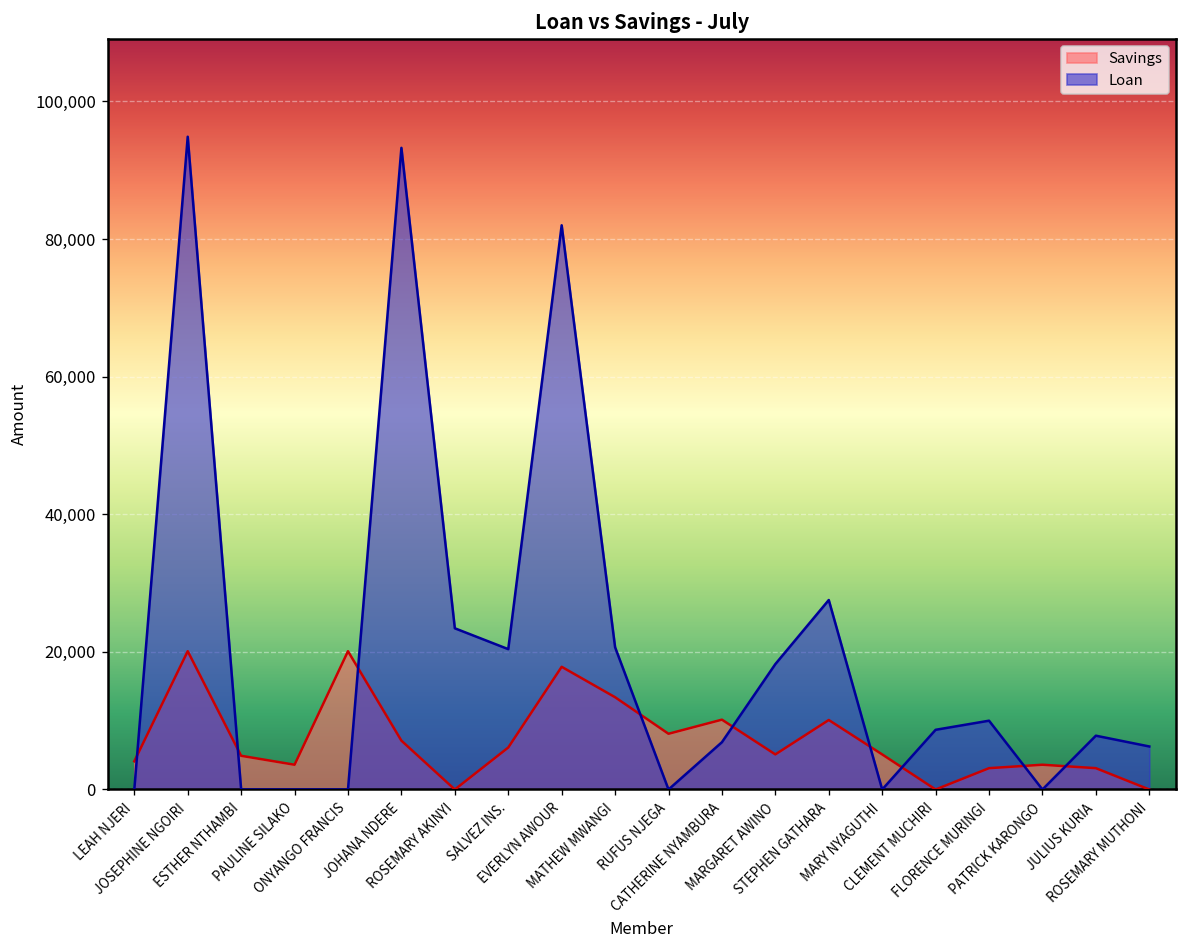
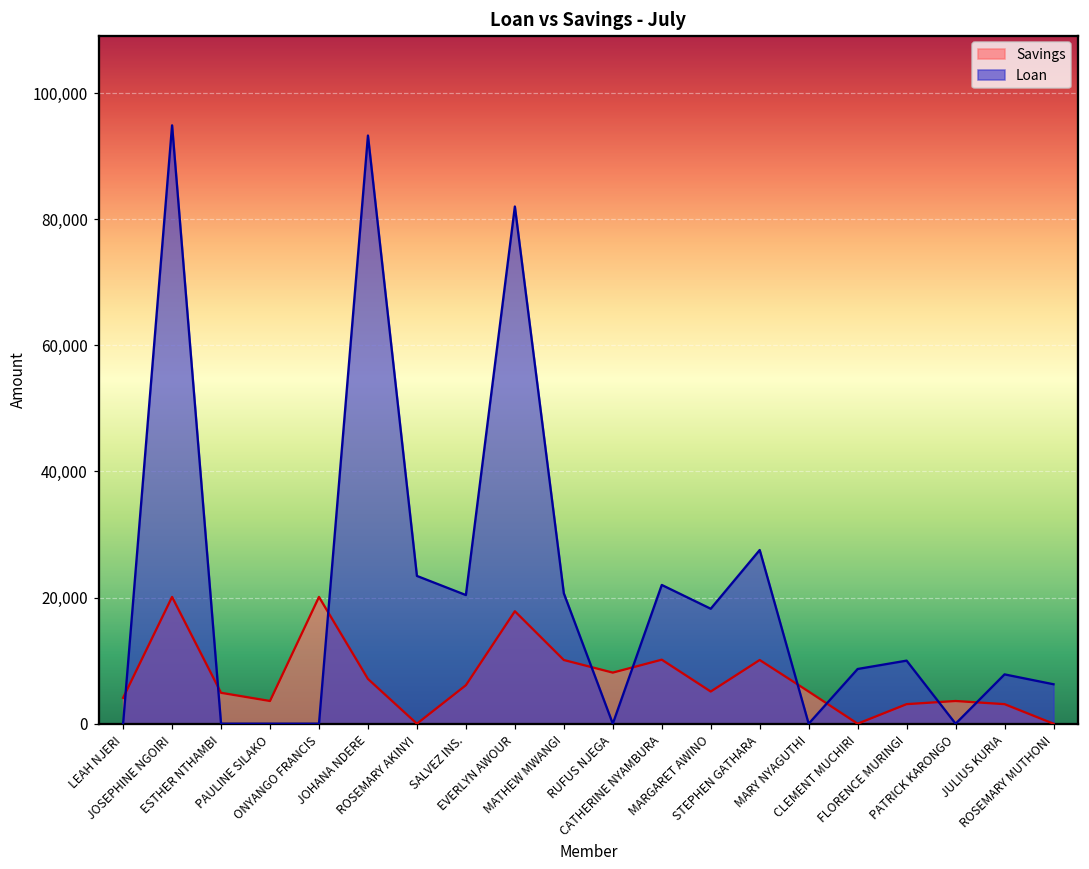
  {
    "Savings": {
      "LEAH NJERI": "4,000",
      "JOSEPHINE NGOIRI": "20,000",
      "ESTHER NTHAMBI": "5,000",
      "PAULINE SILAKO": "4,000",
      "ONYANGO FRANCIS": "20,000",
      "JOHANA NDERE": "7,000",
      "ROSEMARY AKINYI": "0",
      "SALVEZ INS.": "6,000",
      "EVERLYN AWOUR": "18,000",
-     "MATHEW MWANGI": "13,000",
+     "MATHEW MWANGI": "10,000",
      "RUFUS NJEGA": "8,000",
      "CATHERINE NYAMBURA": "10,000",
      "MARGARET AWINO": "5,000",
      "STEPHEN GATHARA": "10,000",
      "MARY NYAGUTHI": "5,000",
      "CLEMENT MUCHIRI": "0",
      "FLORENCE MURINGI": "3,000",
      "PATRICK KARONGO": "4,000",
      "JULIUS KURIA": "3,000",
      "ROSEMARY MUTHONI": "0"
    },
    "Loan": {
      "LEAH NJERI": "0",
      "JOSEPHINE NGOIRI": "95,000",
      "ESTHER NTHAMBI": "0",
      "PAULINE SILAKO": "0",
      "ONYANGO FRANCIS": "0",
      "JOHANA NDERE": "93,000",
      "ROSEMARY AKINYI": "23,000",
      "SALVEZ INS.": "20,000",
      "EVERLYN AWOUR": "82,000",
      "MATHEW MWANGI": "21,000",
      "RUFUS NJEGA": "0",
-     "CATHERINE NYAMBURA": "7,000",
+     "CATHERINE NYAMBURA": "22,000",
      "MARGARET AWINO": "18,000",
      "STEPHEN GATHARA": "28,000",
      "MARY NYAGUTHI": "0",
      "CLEMENT MUCHIRI": "9,000",
      "FLORENCE MURINGI": "10,000",
      "PATRICK KARONGO": "0",
      "JULIUS KURIA": "8,000",
      "ROSEMARY MUTHONI": "6,000"
    }
  }
